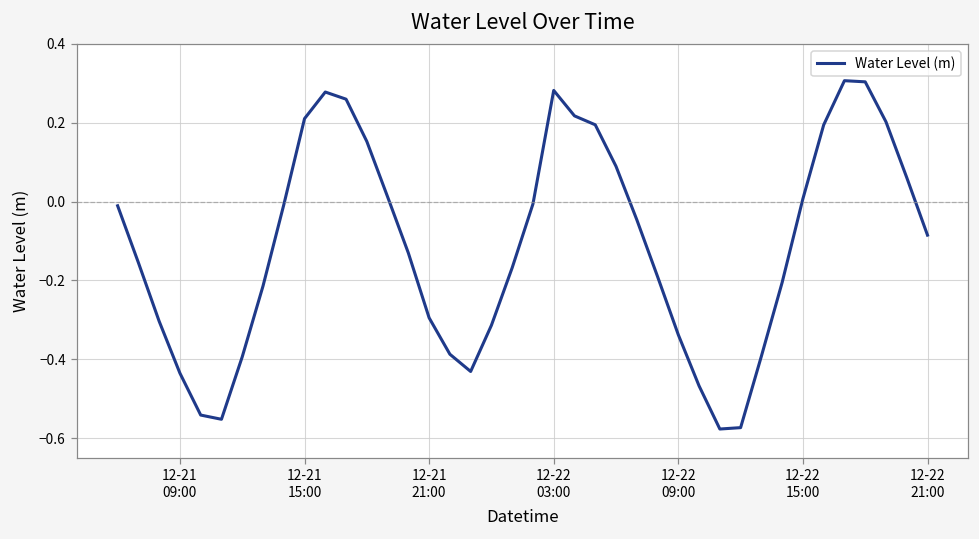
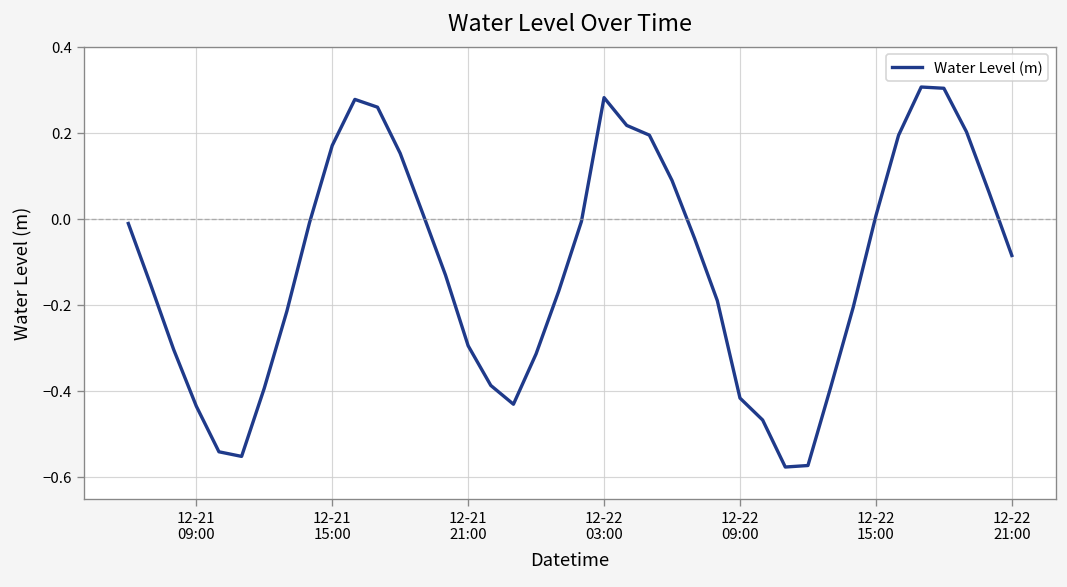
  {
    "12-21 09:00": -0.44,
-   "12-21 15:00": 0.21,
+   "12-21 15:00": 0.17,
    "12-21 21:00": -0.29,
    "12-22 03:00": 0.28,
-   "12-22 09:00": -0.34,
+   "12-22 09:00": -0.42,
    "12-22 15:00": 0.01,
    "12-22 21:00": -0.09
  }
